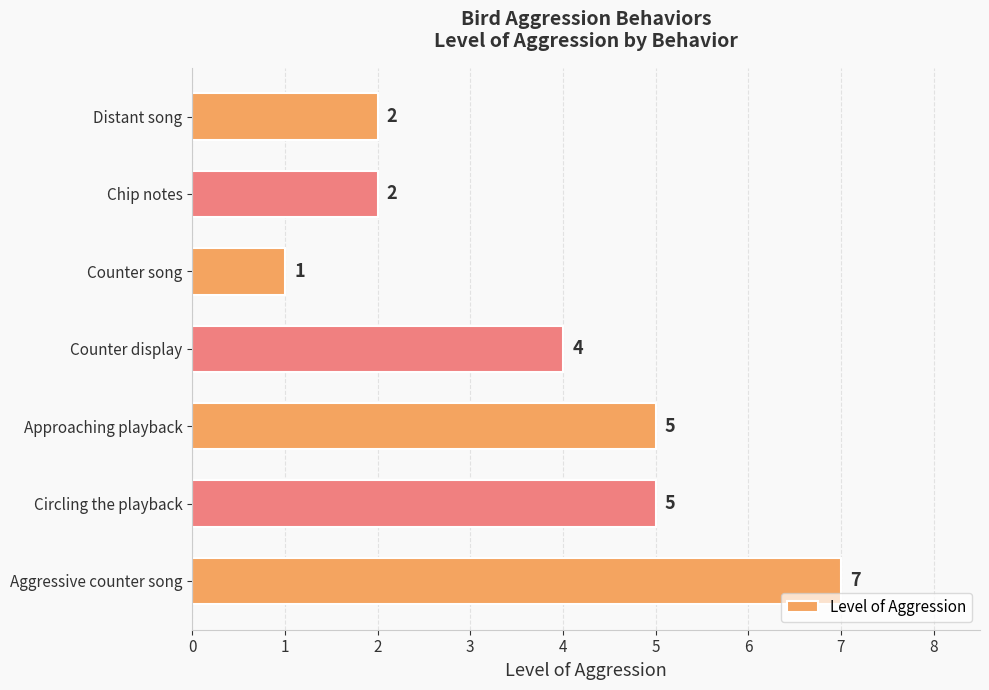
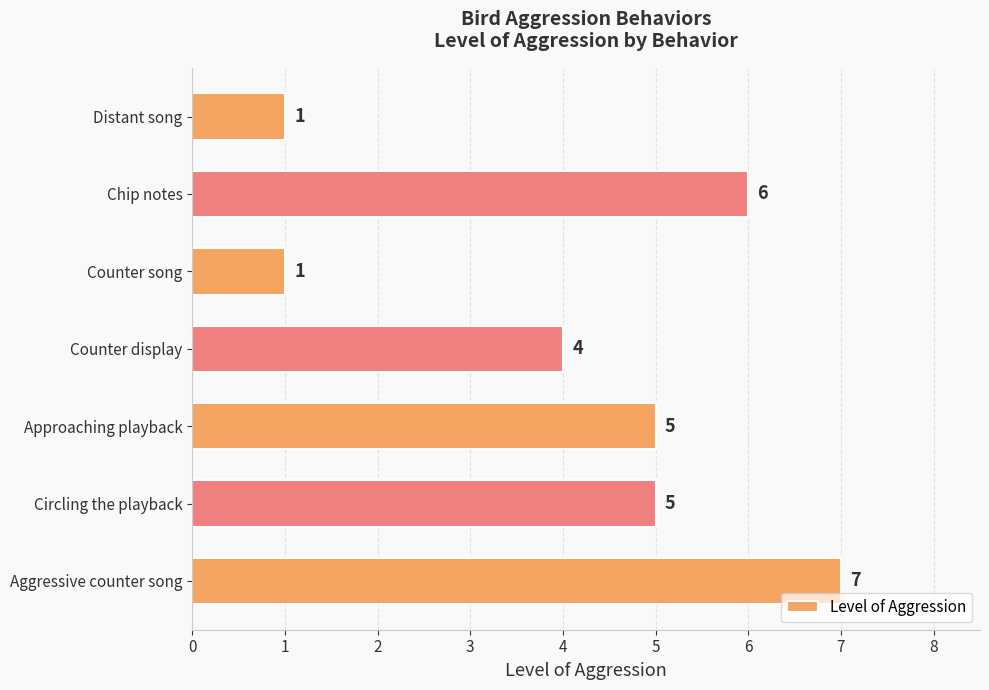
  {
-   "Distant song": 2,
-   "Chip notes": 2,
+   "Distant song": 1,
+   "Chip notes": 6,
    "Counter song": 1,
    "Counter display": 4,
    "Approaching playback": 5,
    "Circling the playback": 5,
    "Aggressive counter song": 7
  }
